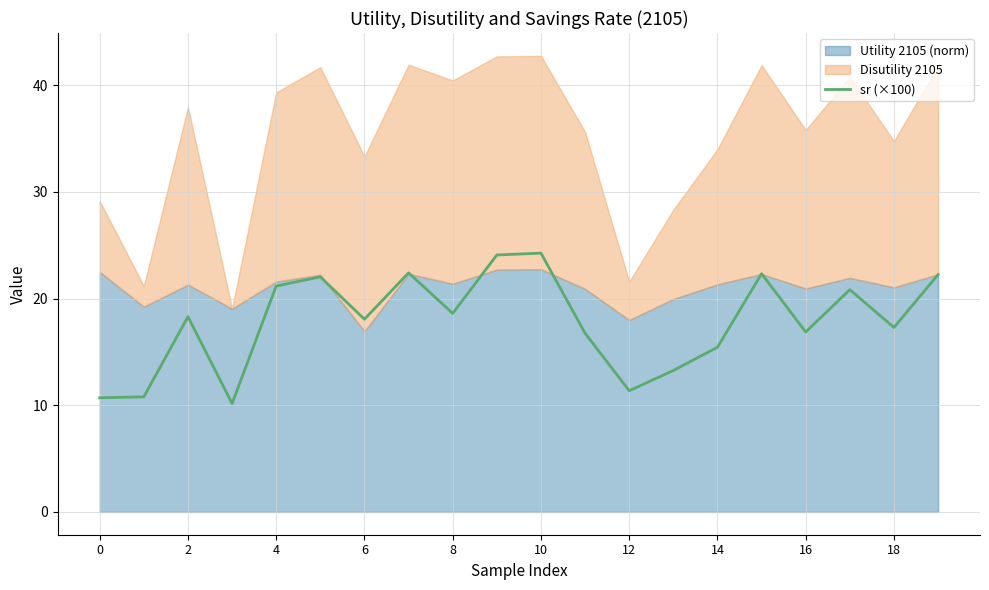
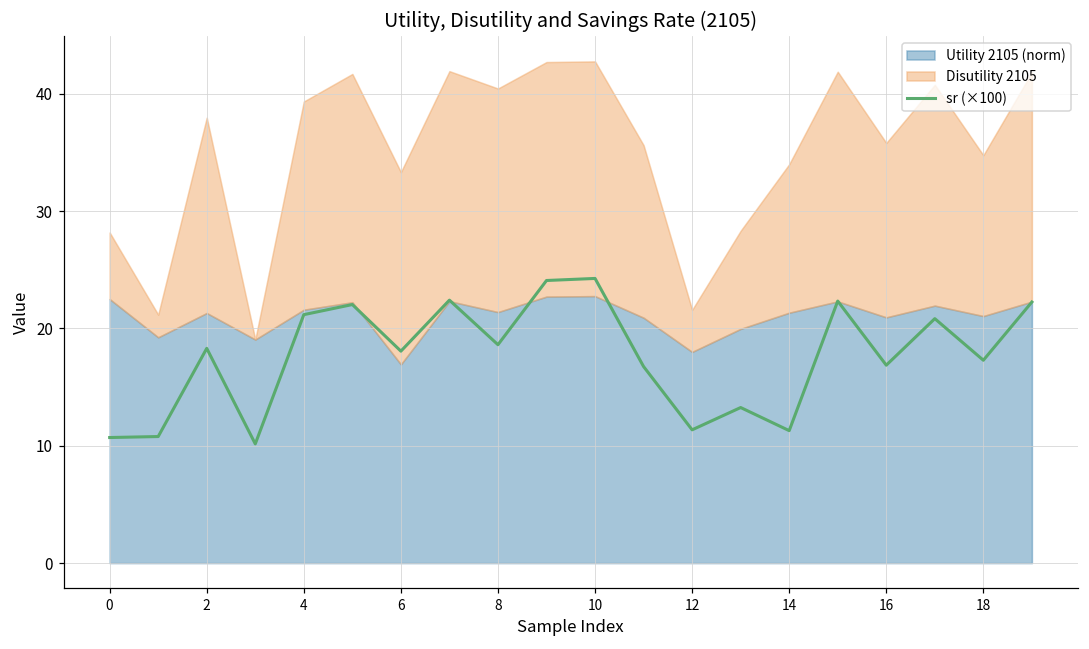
  {
    "sr (×100)": {
      "0": 10.7,
      "2": 18.3,
      "4": 21.2,
      "6": 18.1,
      "8": 18.6,
      "10": 24.3,
      "12": 11.4,
-     "14": 15.4,
+     "14": 11.3,
      "16": 16.9,
      "18": 17.3
    },
    "Utility 2105 (norm)": {
      "0": 22.5,
      "2": 21.3,
      "4": 21.6,
      "6": 16.9,
      "8": 21.4,
      "10": 22.7,
      "12": 18.0,
      "14": 21.3,
      "16": 20.9,
      "18": 21.0
    },
    "Disutility 2105": {
-     "0": 6.6,
+     "0": 5.7,
      "2": 16.6,
      "4": 17.7,
      "6": 16.4,
      "8": 19.0,
      "10": 20.0,
      "12": 3.6,
      "14": 12.7,
      "16": 14.9,
      "18": 13.7
    }
  }
